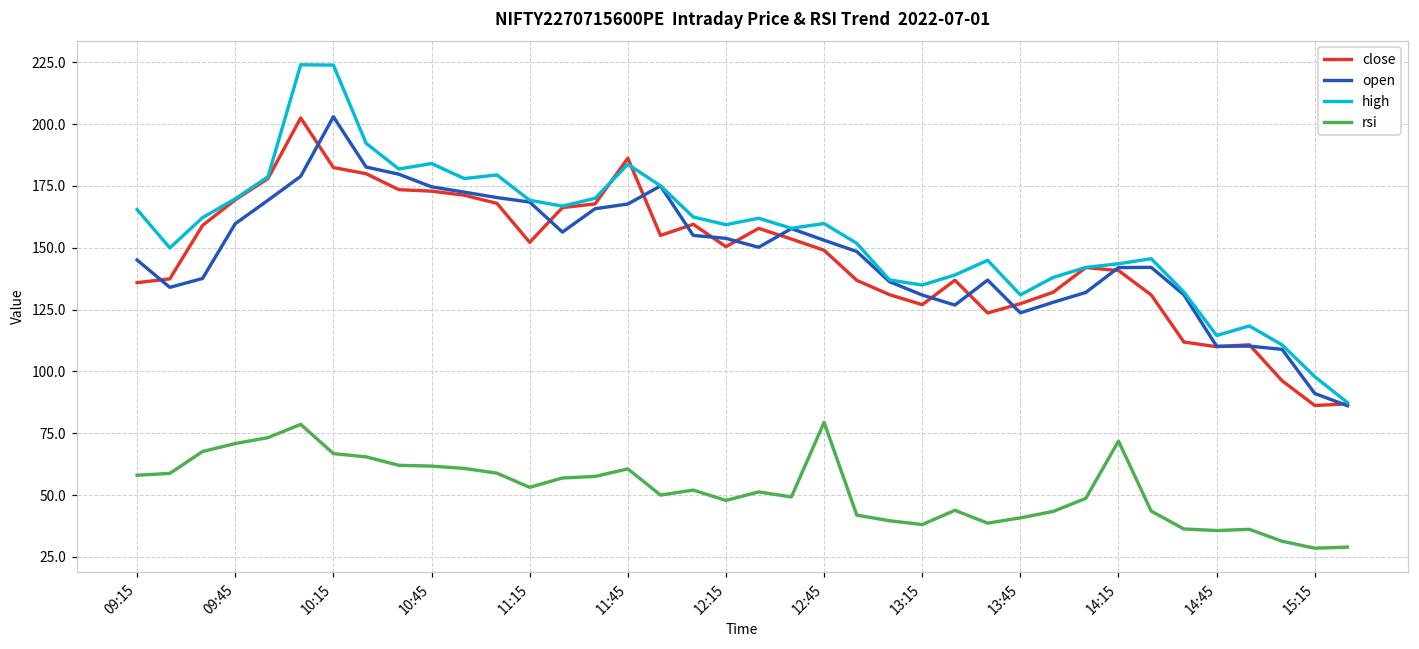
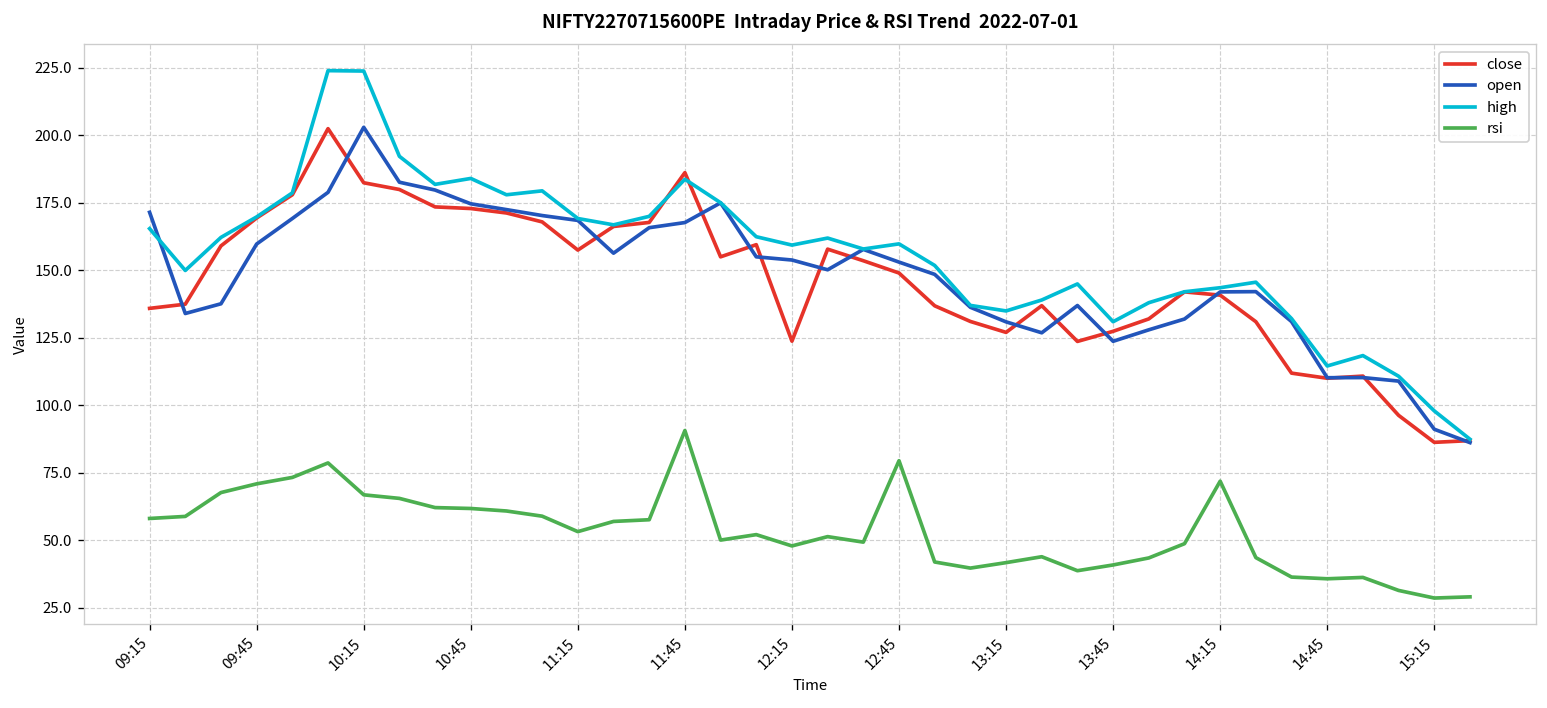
  {
    "close": {
      "09:15": 136,
      "10:15": 182,
      "10:45": 173,
-     "11:15": 152,
+     "11:15": 158,
      "11:45": 186,
-     "12:15": 150,
+     "12:15": 124,
      "12:45": 149,
      "13:15": 127,
      "13:45": 127,
      "14:15": 141,
      "15:15": 86
    },
    "open": {
-     "09:15": 145,
+     "09:15": 172,
      "09:45": 160,
      "10:15": 203,
      "10:45": 175,
      "11:45": 168,
      "12:15": 154,
      "12:45": 153,
      "13:15": 131,
      "13:45": 124,
      "14:15": 142,
      "15:15": 91
    },
    "high": {
      "09:15": 165,
      "10:15": 224,
      "10:45": 184,
      "11:45": 184,
      "12:15": 159,
      "12:45": 160,
      "13:15": 135,
      "13:45": 131,
      "14:15": 144,
      "14:45": 115,
      "15:15": 98
    },
    "rsi": {
      "09:15": 58,
      "09:45": 71,
      "10:15": 67,
      "10:45": 62,
      "11:15": 53,
-     "11:45": 61,
+     "11:45": 91,
      "12:15": 48,
      "12:45": 79,
-     "13:15": 38,
+     "13:15": 42,
      "13:45": 41,
      "14:15": 72,
      "14:45": 36,
      "15:15": 29
    }
  }
